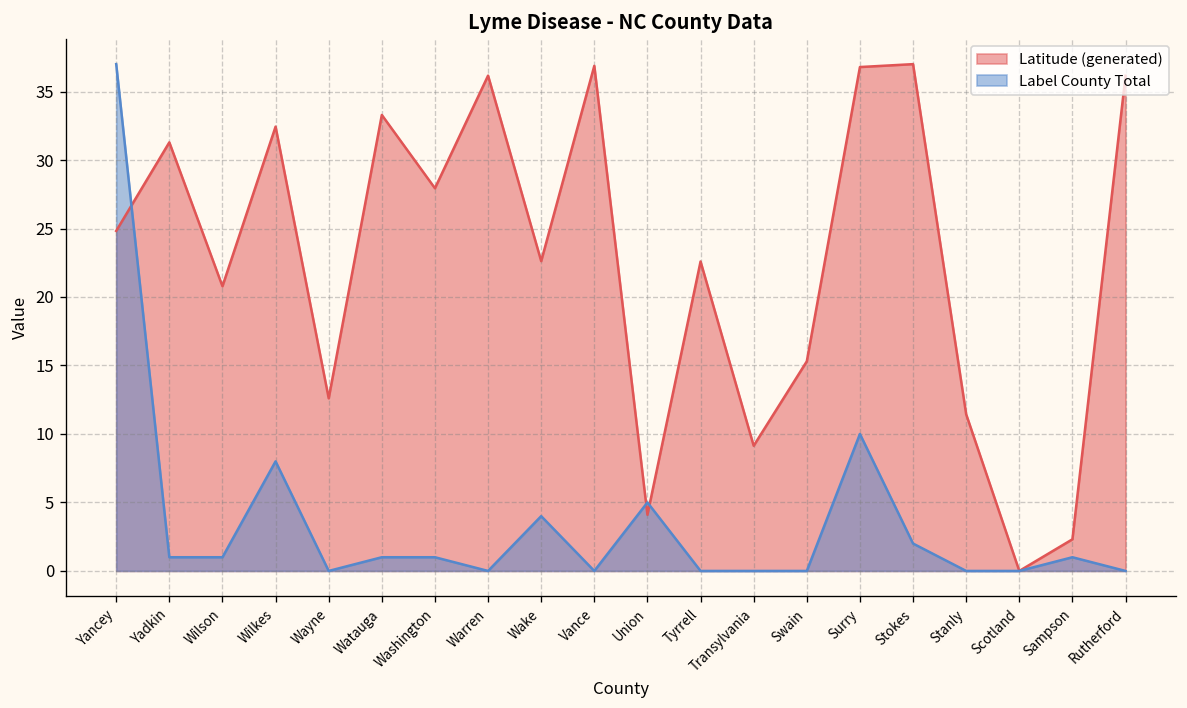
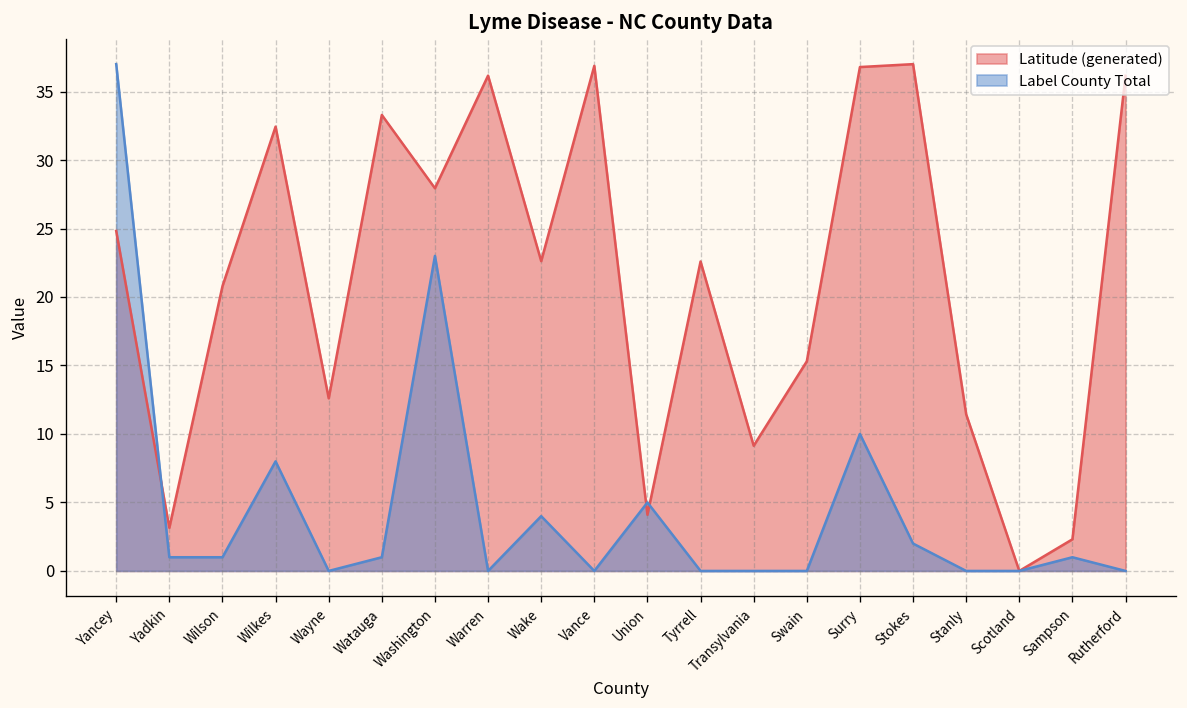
  {
    "Latitude (generated)": {
      "Yancey": 24.8,
-     "Yadkin": 31.3,
+     "Yadkin": 3.2,
      "Wilson": 20.8,
      "Wilkes": 32.4,
      "Wayne": 12.6,
      "Watauga": 33.3,
      "Washington": 27.9,
      "Warren": 36.2,
      "Wake": 22.6,
      "Vance": 36.9,
      "Union": 4.1,
      "Tyrrell": 22.6,
      "Transylvania": 9.1,
      "Swain": 15.3,
      "Surry": 36.8,
      "Stokes": 37.0,
      "Stanly": 11.4,
      "Sampson": 2.3
    },
    "Label County Total": {
      "Yancey": 37,
      "Yadkin": 1,
      "Wilson": 1,
      "Wilkes": 8,
      "Wayne": 0,
      "Watauga": 1,
-     "Washington": 1,
+     "Washington": 23,
      "Warren": 0,
      "Wake": 4,
      "Vance": 0,
      "Union": 5,
      "Tyrrell": 0,
      "Transylvania": 0,
      "Swain": 0,
      "Surry": 10,
      "Stokes": 2,
      "Stanly": 0,
      "Sampson": 1,
      "Rutherford": 0
    }
  }
